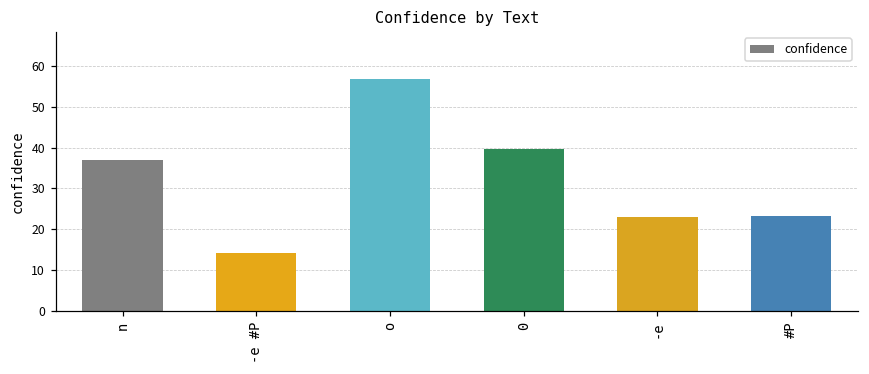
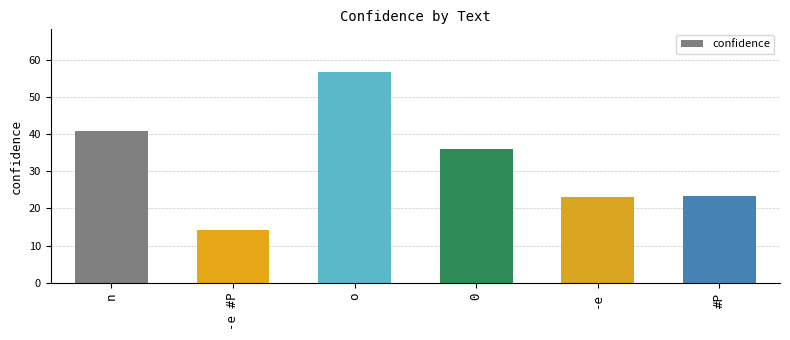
  {
-   "n": 37,
+   "n": 41,
    "-e #P": 14,
    "o": 57,
-   "0": 40,
+   "0": 36,
    "-e": 23,
    "#P": 23
  }
